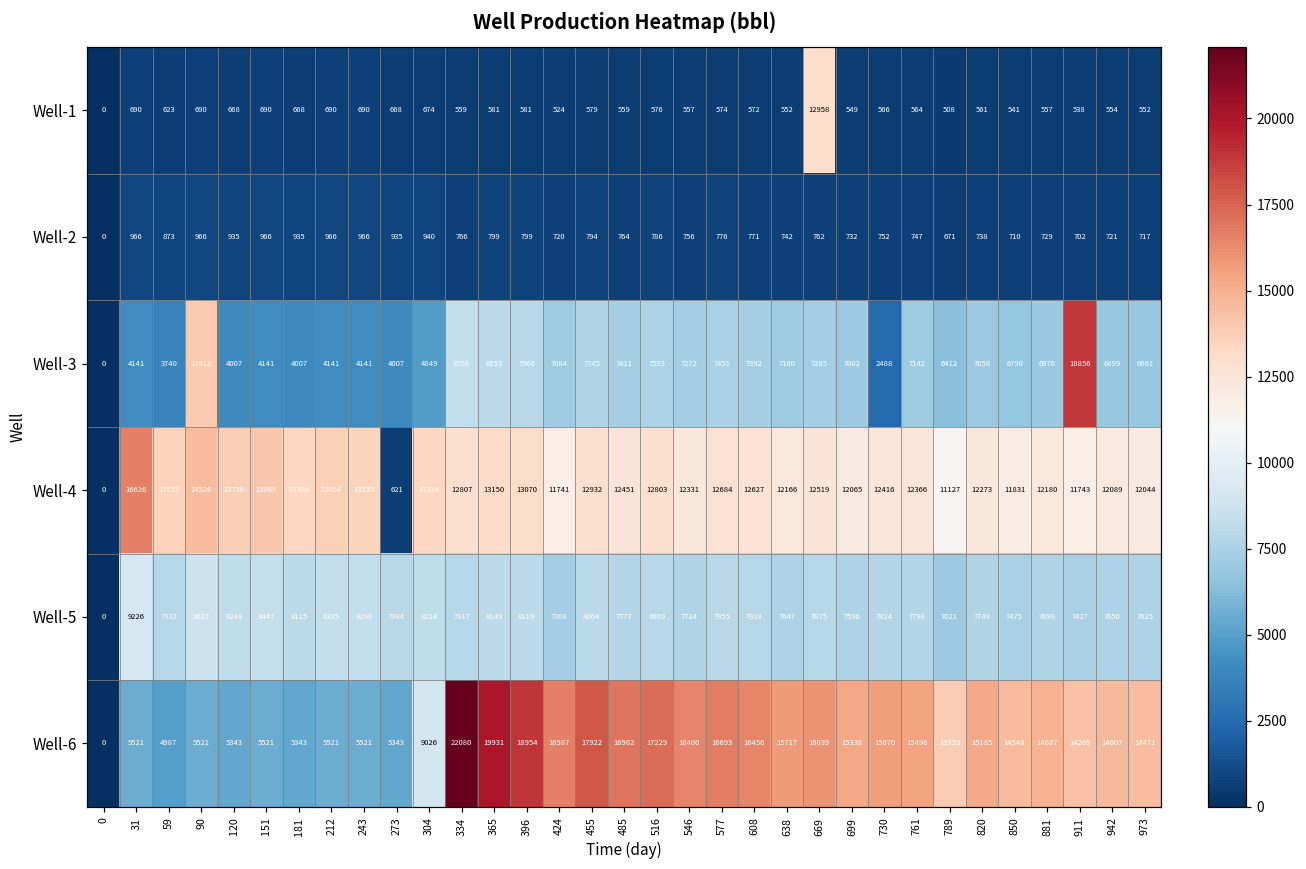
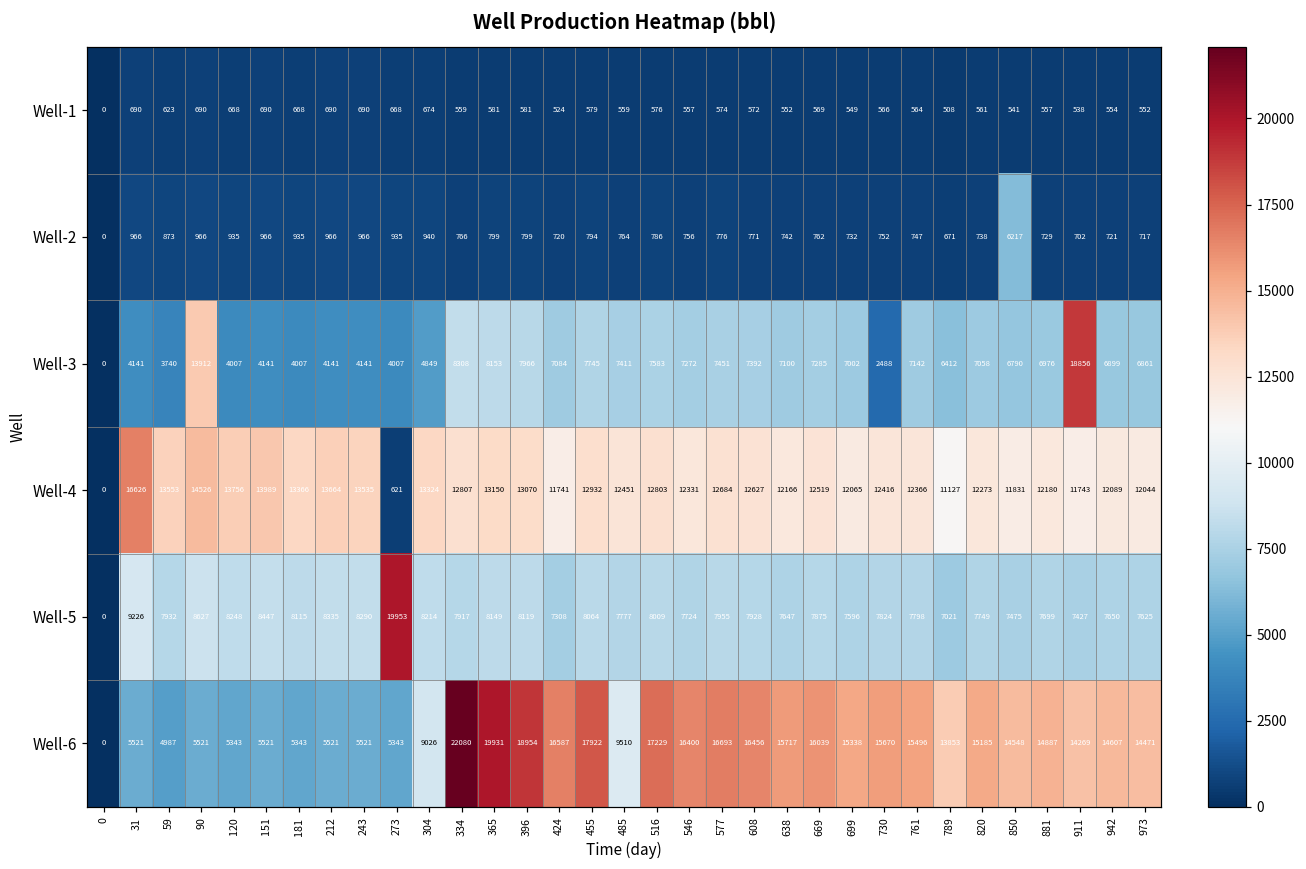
  {
    "Well-1": {
      "0": 0,
      "31": 690,
      "59": 623,
      "90": 690,
      "120": 668,
      "151": 690,
      "181": 668,
      "212": 690,
      "243": 690,
      "273": 668,
      "304": 674,
      "334": 559,
      "365": 581,
      "396": 581,
      "424": 524,
      "455": 579,
      "485": 559,
      "516": 576,
      "546": 557,
      "577": 574,
      "608": 572,
      "638": 552,
-     "669": 12958,
+     "669": 569,
      "699": 549,
      "730": 566,
      "761": 564,
      "789": 508,
      "820": 561,
      "850": 541,
      "881": 557,
      "911": 538,
      "942": 554,
      "973": 552
    },
    "Well-2": {
      "0": 0,
      "31": 966,
      "59": 873,
      "90": 966,
      "120": 935,
      "151": 966,
      "181": 935,
      "212": 966,
      "243": 966,
      "273": 935,
      "304": 940,
      "334": 766,
      "365": 799,
      "396": 799,
      "424": 720,
      "455": 794,
      "485": 764,
      "516": 786,
      "546": 756,
      "577": 776,
      "608": 771,
      "638": 742,
      "669": 762,
      "699": 732,
      "730": 752,
      "761": 747,
      "789": 671,
      "820": 738,
-     "850": 710,
+     "850": 6217,
      "881": 729,
      "911": 702,
      "942": 721,
      "973": 717
    },
    "Well-3": {
      "0": 0,
      "31": 4141,
      "59": 3740,
      "90": 13912,
      "120": 4007,
      "151": 4141,
      "181": 4007,
      "212": 4141,
      "243": 4141,
      "273": 4007,
      "304": 4849,
      "334": 8308,
      "365": 8153,
      "396": 7966,
      "424": 7084,
      "455": 7745,
      "485": 7411,
      "516": 7583,
      "546": 7272,
      "577": 7451,
      "608": 7392,
      "638": 7100,
      "669": 7285,
      "699": 7002,
      "730": 2488,
      "761": 7142,
      "789": 6412,
      "820": 7058,
      "850": 6790,
      "881": 6976,
      "911": 18856,
      "942": 6899,
      "973": 6861
    },
    "Well-4": {
      "0": 0,
      "31": 16626,
      "59": 13553,
      "90": 14526,
      "120": 13756,
      "151": 13989,
      "181": 13366,
      "212": 13664,
      "243": 13535,
      "273": 621,
      "304": 13324,
      "334": 12807,
      "365": 13150,
      "396": 13070,
      "424": 11741,
      "455": 12932,
      "485": 12451,
      "516": 12803,
      "546": 12331,
      "577": 12684,
      "608": 12627,
      "638": 12166,
      "669": 12519,
      "699": 12065,
      "730": 12416,
      "761": 12366,
      "789": 11127,
      "820": 12273,
      "850": 11831,
      "881": 12180,
      "911": 11743,
      "942": 12089,
      "973": 12044
    },
    "Well-5": {
      "0": 0,
      "31": 9226,
      "59": 7932,
      "90": 8627,
      "120": 8248,
      "151": 8447,
      "181": 8115,
      "212": 8335,
      "243": 8290,
-     "273": 7984,
+     "273": 19953,
      "304": 8214,
      "334": 7917,
      "365": 8149,
      "396": 8119,
      "424": 7308,
      "455": 8064,
      "485": 7777,
      "516": 8009,
      "546": 7724,
      "577": 7955,
      "608": 7928,
      "638": 7647,
      "669": 7875,
      "699": 7596,
      "730": 7824,
      "761": 7798,
      "789": 7021,
      "820": 7749,
      "850": 7475,
      "881": 7699,
      "911": 7427,
      "942": 7650,
      "973": 7625
    },
    "Well-6": {
      "0": 0,
      "31": 5521,
      "59": 4987,
      "90": 5521,
      "120": 5343,
      "151": 5521,
      "181": 5343,
      "212": 5521,
      "243": 5521,
      "273": 5343,
      "304": 9026,
      "334": 22080,
      "365": 19931,
      "396": 18954,
      "424": 16587,
      "455": 17922,
-     "485": 16982,
+     "485": 9510,
      "516": 17229,
      "546": 16400,
      "577": 16693,
      "608": 16456,
      "638": 15717,
      "669": 16039,
      "699": 15338,
      "730": 15670,
      "761": 15496,
      "789": 13853,
      "820": 15185,
      "850": 14548,
      "881": 14887,
      "911": 14269,
      "942": 14607,
      "973": 14471
    }
  }
